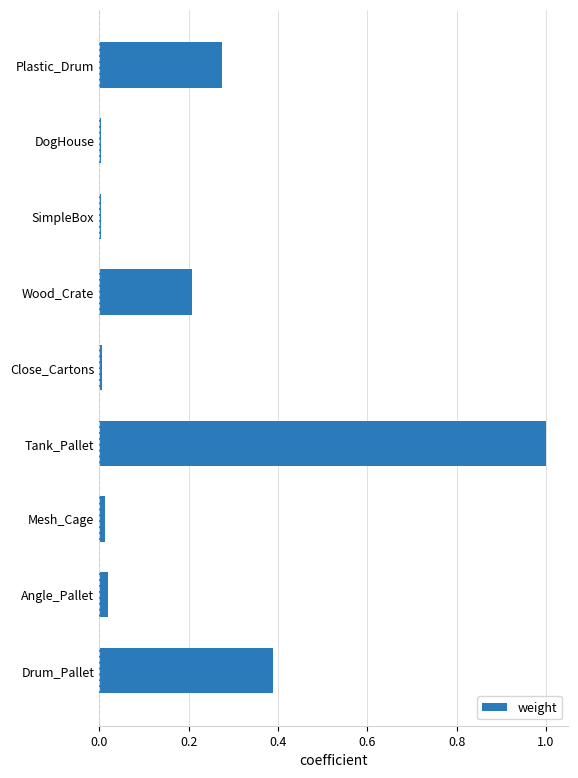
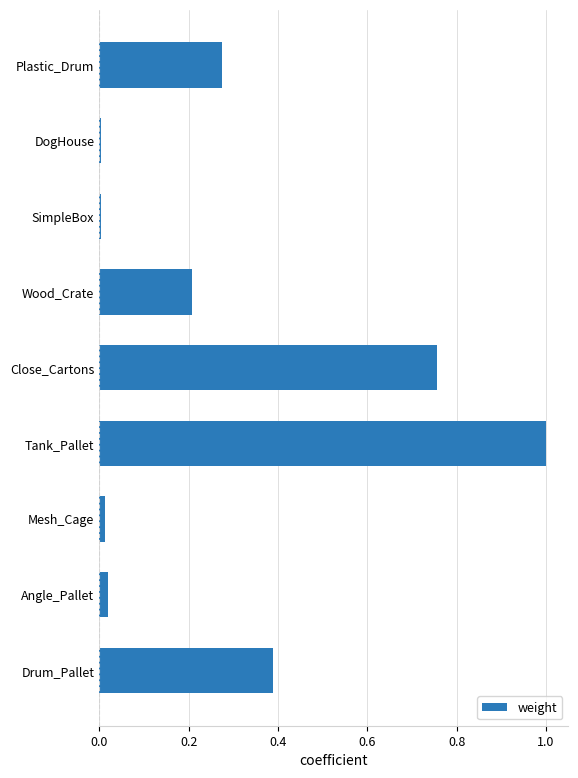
  {
    "Plastic_Drum": 0.28,
    "Wood_Crate": 0.21,
-   "Close_Cartons": 0.01,
+   "Close_Cartons": 0.76,
    "Tank_Pallet": 1.00,
    "Mesh_Cage": 0.01,
    "Angle_Pallet": 0.02,
    "Drum_Pallet": 0.39
  }
